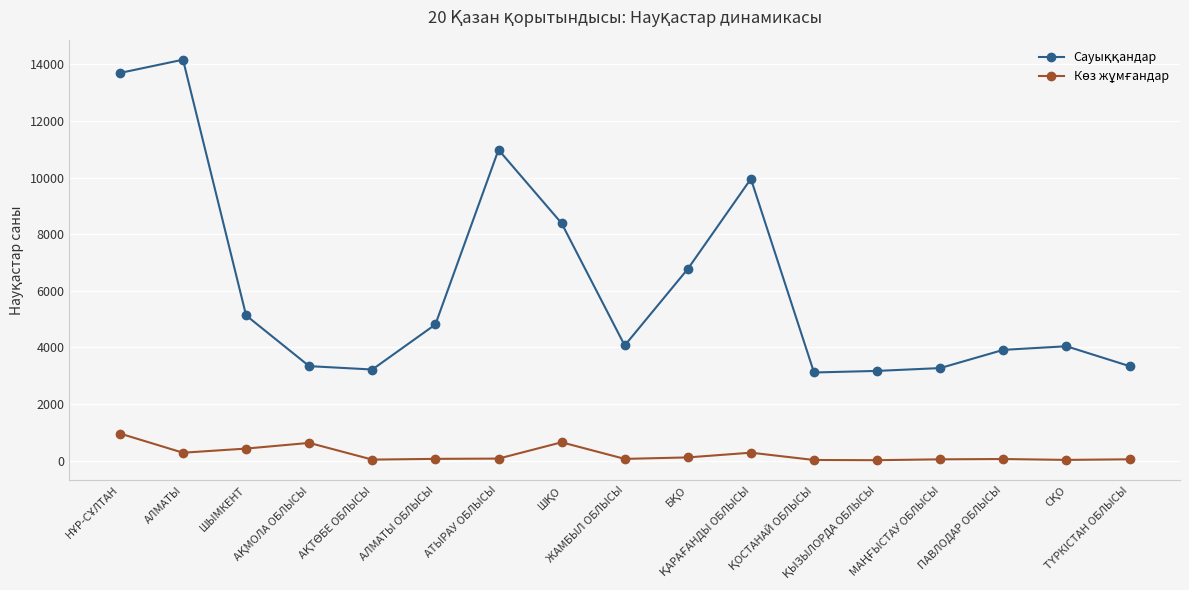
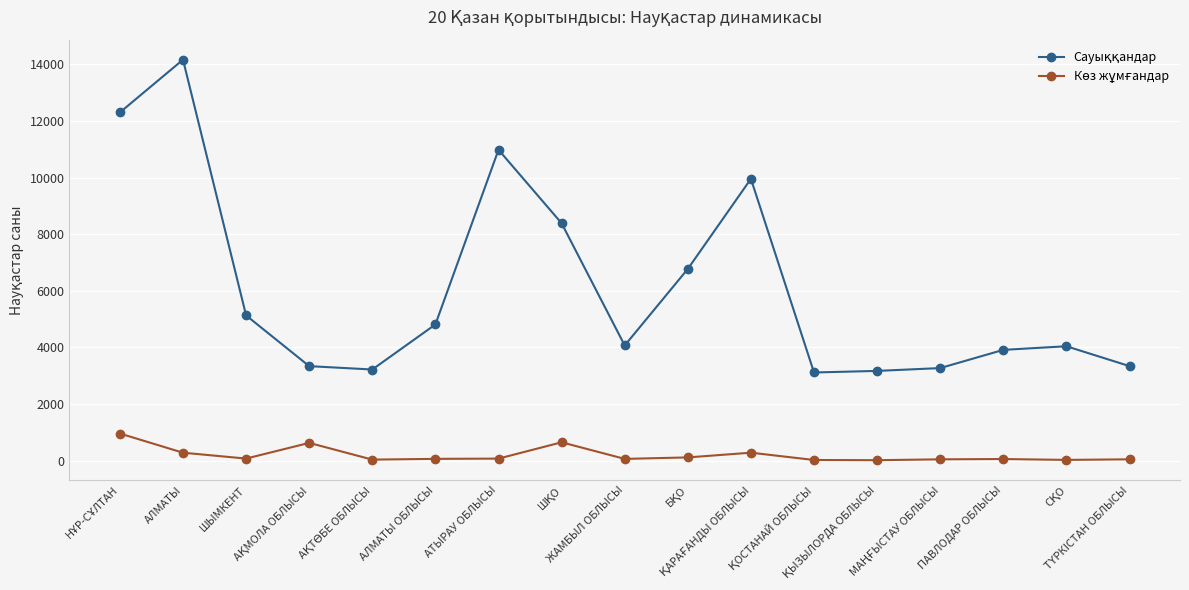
  {
    "Сауыққандар": {
-     "НҰР-СҰЛТАН": 13700,
+     "НҰР-СҰЛТАН": 12300,
      "АЛМАТЫ": 14200,
      "ШЫМКЕНТ": 5100,
      "АҚМОЛА ОБЛЫСЫ": 3300,
      "АҚТӨБЕ ОБЛЫСЫ": 3200,
      "АЛМАТЫ ОБЛЫСЫ": 4800,
      "АТЫРАУ ОБЛЫСЫ": 11000,
      "ШҚО": 8400,
      "ЖАМБЫЛ ОБЛЫСЫ": 4100,
      "БҚО": 6800,
      "ҚАРАҒАНДЫ ОБЛЫСЫ": 10000,
      "ҚОСТАНАЙ ОБЛЫСЫ": 3100,
      "ҚЫЗЫЛОРДА ОБЛЫСЫ": 3200,
      "МАҢҒЫСТАУ ОБЛЫСЫ": 3300,
      "ПАВЛОДАР ОБЛЫСЫ": 3900,
      "СҚО": 4000,
      "ТҮРКІСТАН ОБЛЫСЫ": 3300
    },
    "Көз жұмғандар": {
      "НҰР-СҰЛТАН": 1000,
      "АЛМАТЫ": 300,
-     "ШЫМКЕНТ": 400,
+     "ШЫМКЕНТ": 100,
      "АҚМОЛА ОБЛЫСЫ": 600,
      "АҚТӨБЕ ОБЛЫСЫ": 0,
      "АЛМАТЫ ОБЛЫСЫ": 100,
      "АТЫРАУ ОБЛЫСЫ": 100,
      "ШҚО": 600,
      "ЖАМБЫЛ ОБЛЫСЫ": 100,
      "БҚО": 100,
      "ҚАРАҒАНДЫ ОБЛЫСЫ": 300,
      "ҚОСТАНАЙ ОБЛЫСЫ": 0,
      "ҚЫЗЫЛОРДА ОБЛЫСЫ": 0,
      "МАҢҒЫСТАУ ОБЛЫСЫ": 0,
      "ПАВЛОДАР ОБЛЫСЫ": 100,
      "СҚО": 0,
      "ТҮРКІСТАН ОБЛЫСЫ": 0
    }
  }
